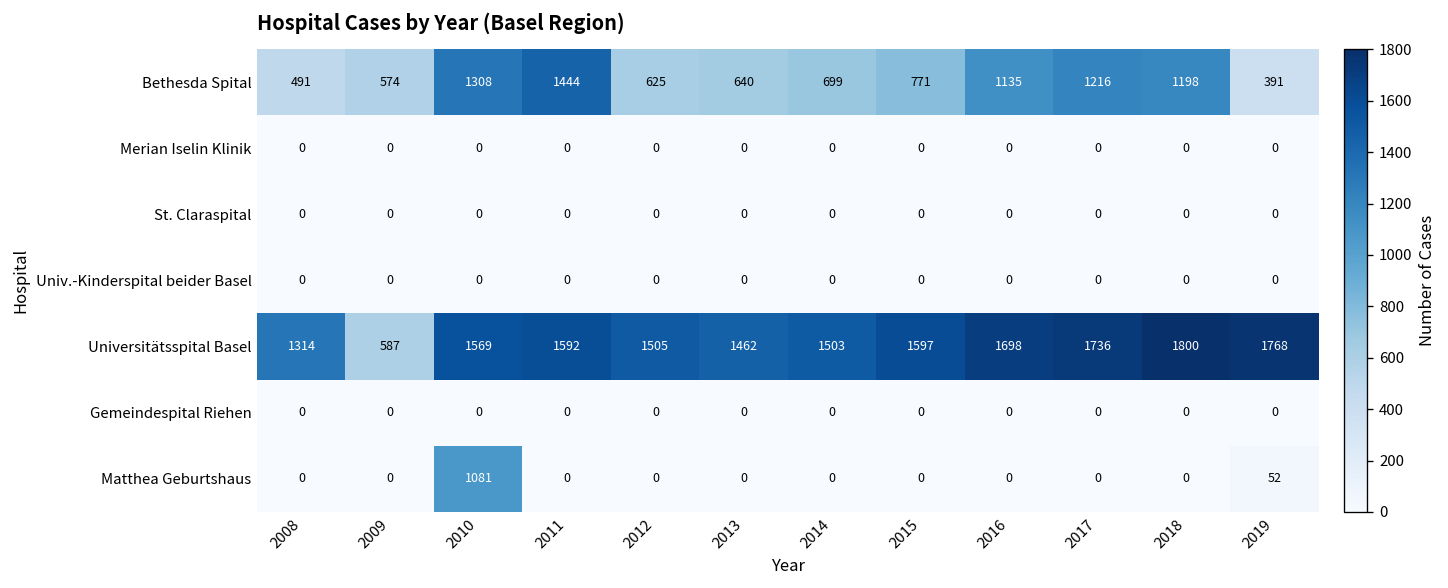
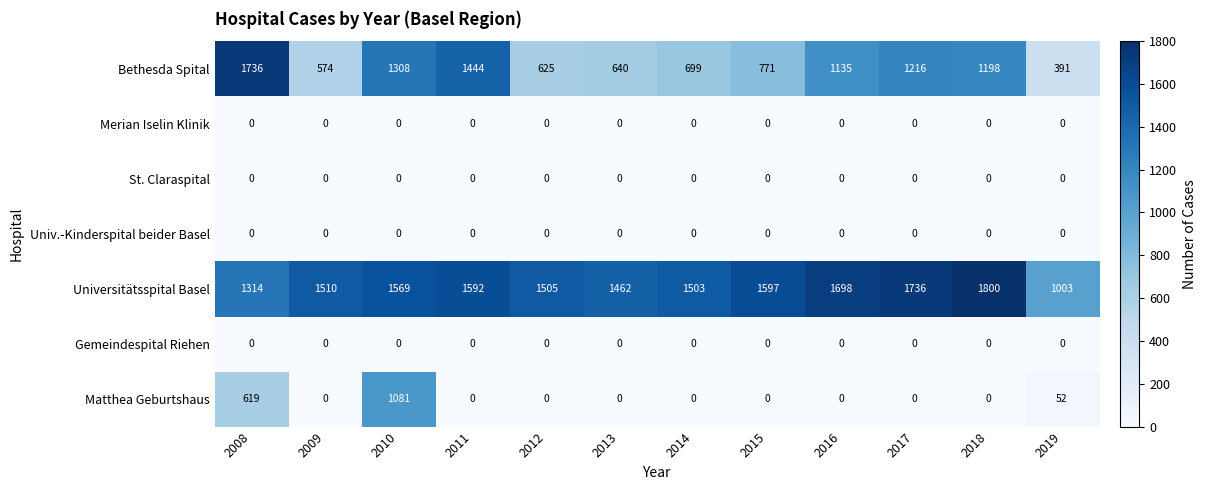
  {
    "Bethesda Spital": {
-     "2008": 491,
+     "2008": 1736,
      "2009": 574,
      "2010": 1308,
      "2011": 1444,
      "2012": 625,
      "2013": 640,
      "2014": 699,
      "2015": 771,
      "2016": 1135,
      "2017": 1216,
      "2018": 1198,
      "2019": 391
    },
    "Merian Iselin Klinik": {
      "2008": 0,
      "2009": 0,
      "2010": 0,
      "2011": 0,
      "2012": 0,
      "2013": 0,
      "2014": 0,
      "2015": 0,
      "2016": 0,
      "2017": 0,
      "2018": 0,
      "2019": 0
    },
    "St. Claraspital": {
      "2008": 0,
      "2009": 0,
      "2010": 0,
      "2011": 0,
      "2012": 0,
      "2013": 0,
      "2014": 0,
      "2015": 0,
      "2016": 0,
      "2017": 0,
      "2018": 0,
      "2019": 0
    },
    "Univ.-Kinderspital beider Basel": {
      "2008": 0,
      "2009": 0,
      "2010": 0,
      "2011": 0,
      "2012": 0,
      "2013": 0,
      "2014": 0,
      "2015": 0,
      "2016": 0,
      "2017": 0,
      "2018": 0,
      "2019": 0
    },
    "Universitätsspital Basel": {
      "2008": 1314,
-     "2009": 587,
+     "2009": 1510,
      "2010": 1569,
      "2011": 1592,
      "2012": 1505,
      "2013": 1462,
      "2014": 1503,
      "2015": 1597,
      "2016": 1698,
      "2017": 1736,
      "2018": 1800,
-     "2019": 1768
+     "2019": 1003
    },
    "Gemeindespital Riehen": {
      "2008": 0,
      "2009": 0,
      "2010": 0,
      "2011": 0,
      "2012": 0,
      "2013": 0,
      "2014": 0,
      "2015": 0,
      "2016": 0,
      "2017": 0,
      "2018": 0,
      "2019": 0
    },
    "Matthea Geburtshaus": {
-     "2008": 0,
+     "2008": 619,
      "2009": 0,
      "2010": 1081,
      "2011": 0,
      "2012": 0,
      "2013": 0,
      "2014": 0,
      "2015": 0,
      "2016": 0,
      "2017": 0,
      "2018": 0,
      "2019": 52
    }
  }
